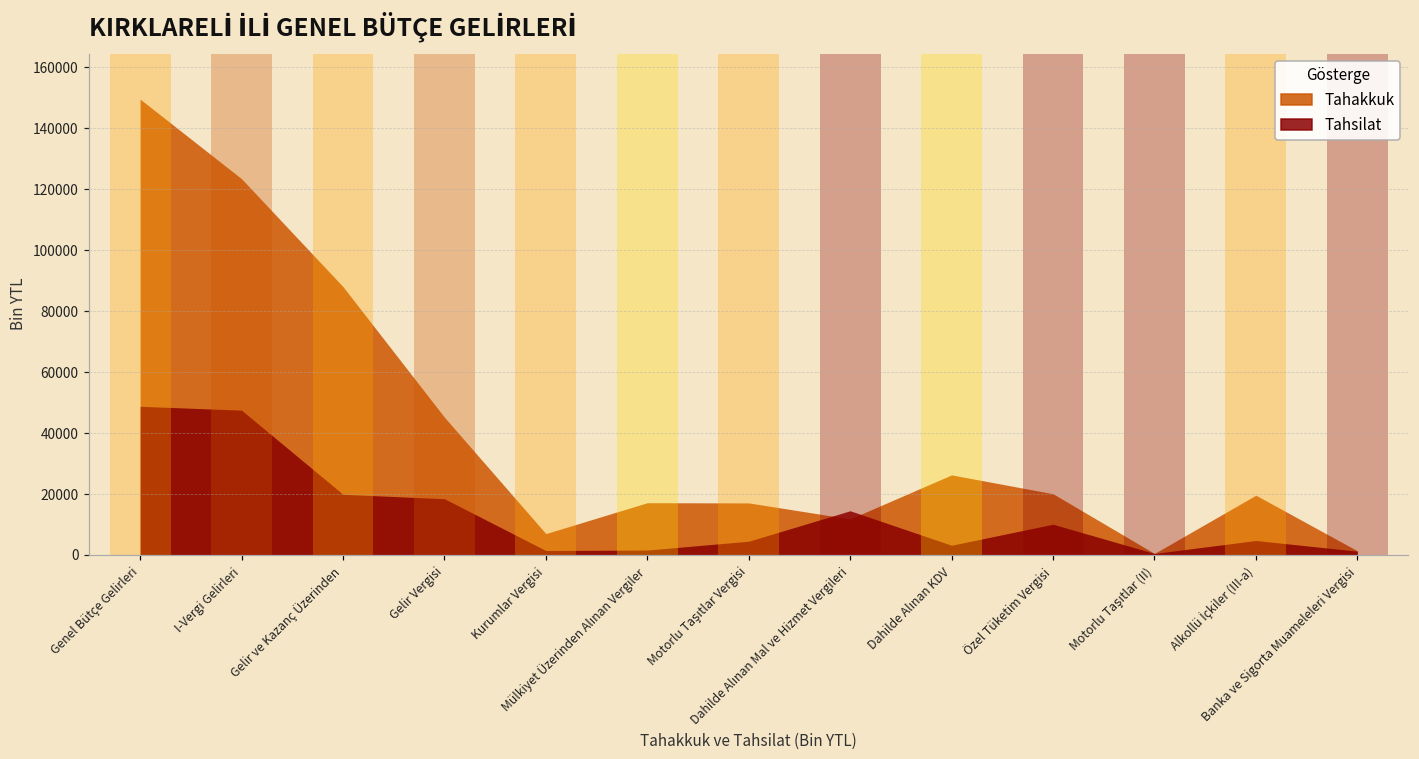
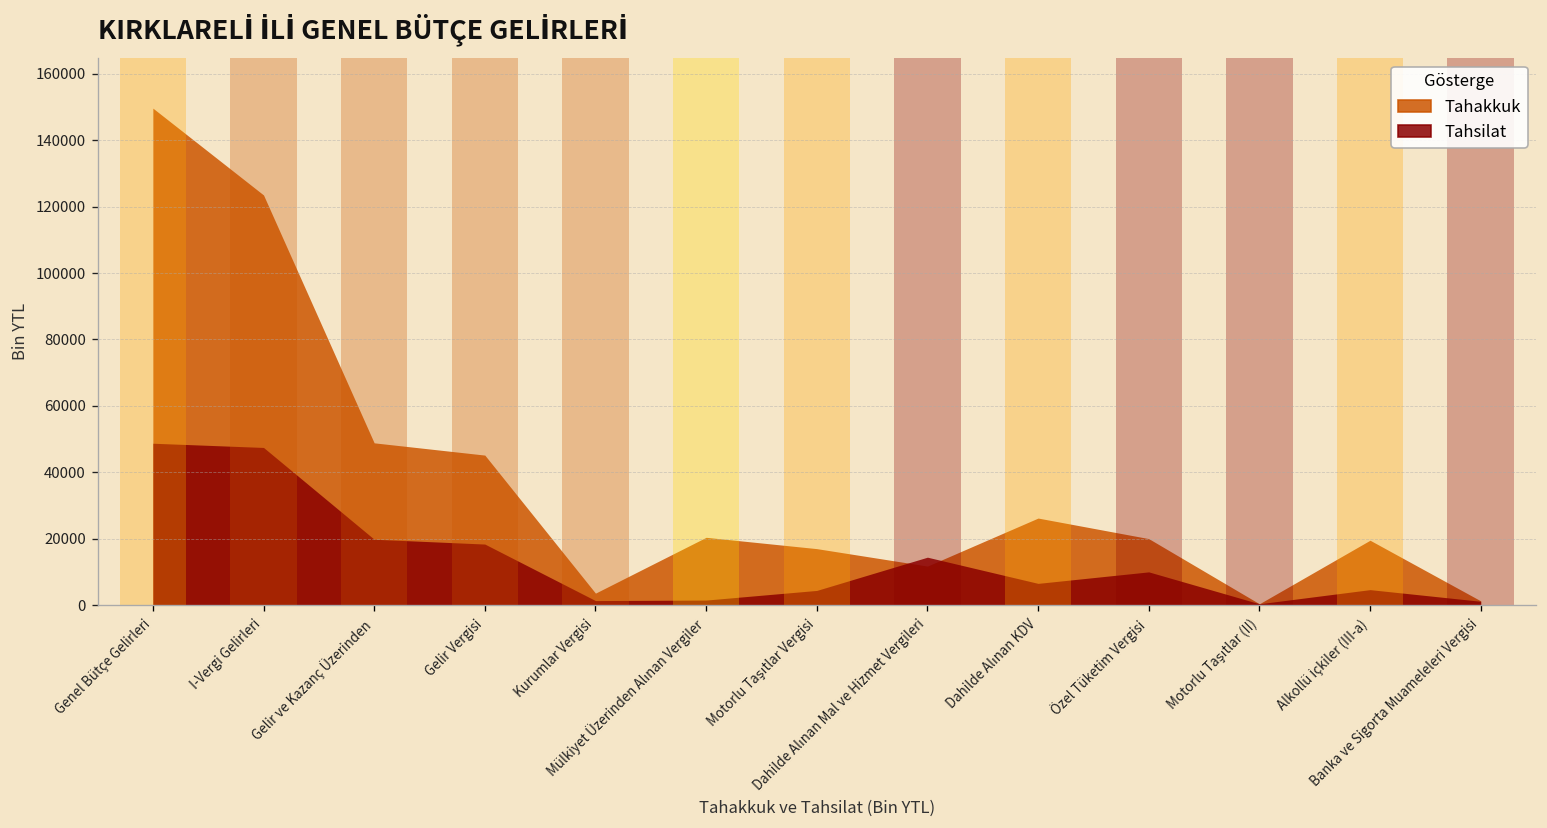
  {
    "Tahakkuk": {
      "Genel Bütçe Gelirleri": 150000,
      "I-Vergi Gelirleri": 123000,
-     "Gelir ve Kazanç Üzerinden": 88000,
+     "Gelir ve Kazanç Üzerinden": 49000,
      "Gelir Vergisi": 45000,
-     "Kurumlar Vergisi": 7000,
-     "Mülkiyet Üzerinden Alınan Vergiler": 17000,
+     "Kurumlar Vergisi": 4000,
+     "Mülkiyet Üzerinden Alınan Vergiler": 20000,
      "Motorlu Taşıtlar Vergisi": 17000,
      "Dahilde Alınan Mal ve Hizmet Vergileri": 12000,
      "Dahilde Alınan KDV": 26000,
      "Özel Tüketim Vergisi": 20000,
      "Alkollü İçkiler (III-a)": 20000
    },
    "Tahsilat": {
      "Genel Bütçe Gelirleri": 49000,
      "I-Vergi Gelirleri": 48000,
      "Gelir ve Kazanç Üzerinden": 20000,
      "Gelir Vergisi": 18000,
      "Kurumlar Vergisi": 1000,
      "Mülkiyet Üzerinden Alınan Vergiler": 2000,
      "Motorlu Taşıtlar Vergisi": 5000,
      "Dahilde Alınan Mal ve Hizmet Vergileri": 15000,
-     "Dahilde Alınan KDV": 3000,
+     "Dahilde Alınan KDV": 7000,
      "Özel Tüketim Vergisi": 10000,
      "Alkollü İçkiler (III-a)": 5000
    }
  }
